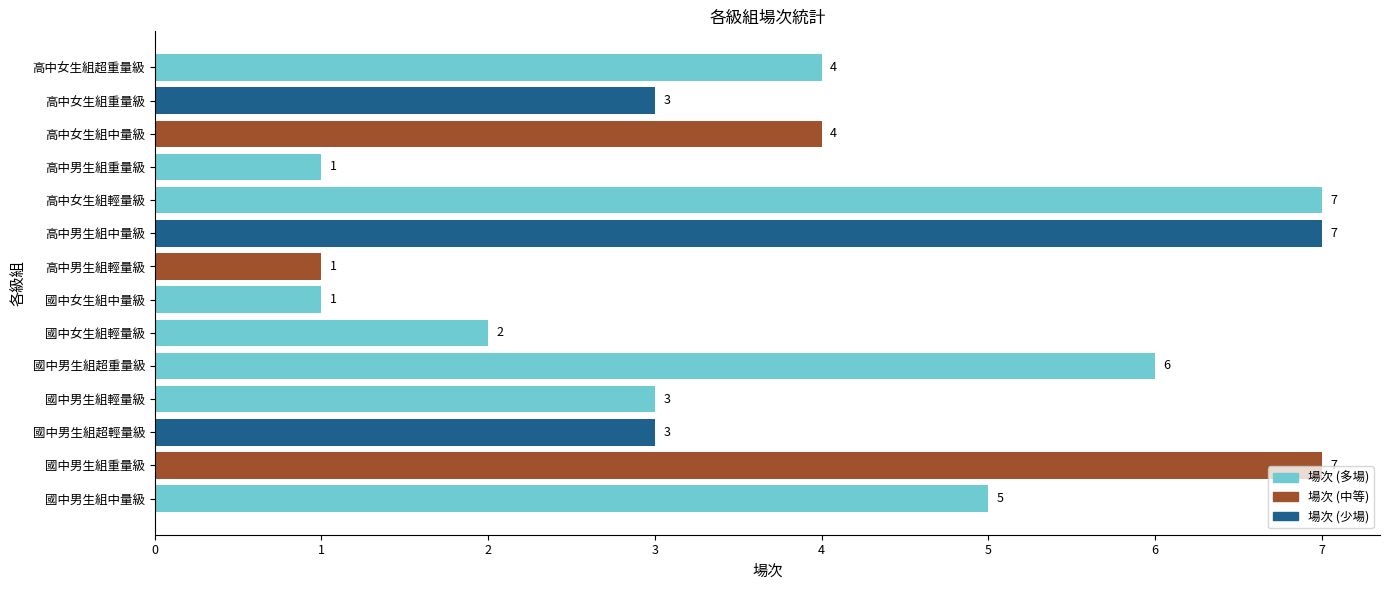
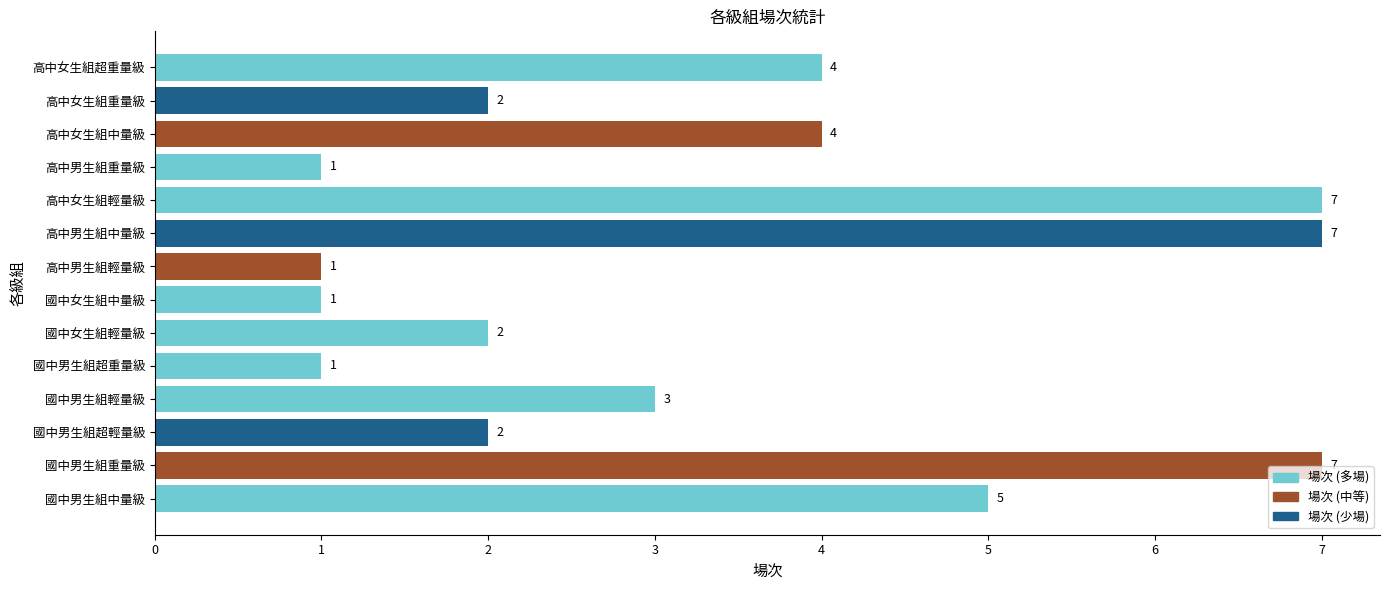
  {
    "高中女生組超重量級": 4,
-   "高中女生組重量級": 3,
+   "高中女生組重量級": 2,
    "高中女生組中量級": 4,
    "高中男生組重量級": 1,
    "高中女生組輕量級": 7,
    "高中男生組中量級": 7,
    "高中男生組輕量級": 1,
    "國中女生組中量級": 1,
    "國中女生組輕量級": 2,
-   "國中男生組超重量級": 6,
+   "國中男生組超重量級": 1,
    "國中男生組輕量級": 3,
-   "國中男生組超輕量級": 3,
+   "國中男生組超輕量級": 2,
    "國中男生組中量級": 5
  }
